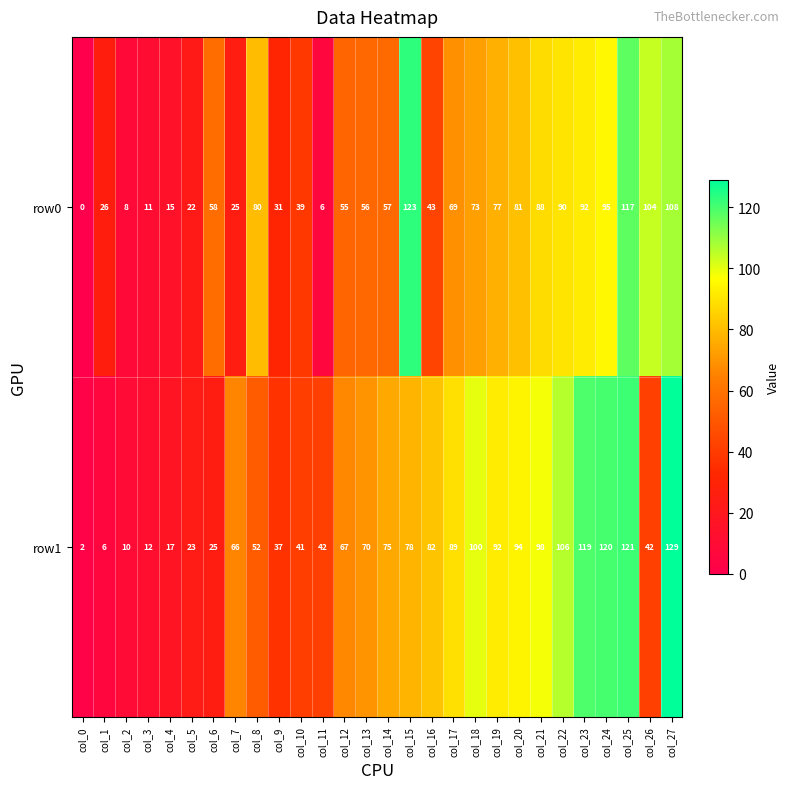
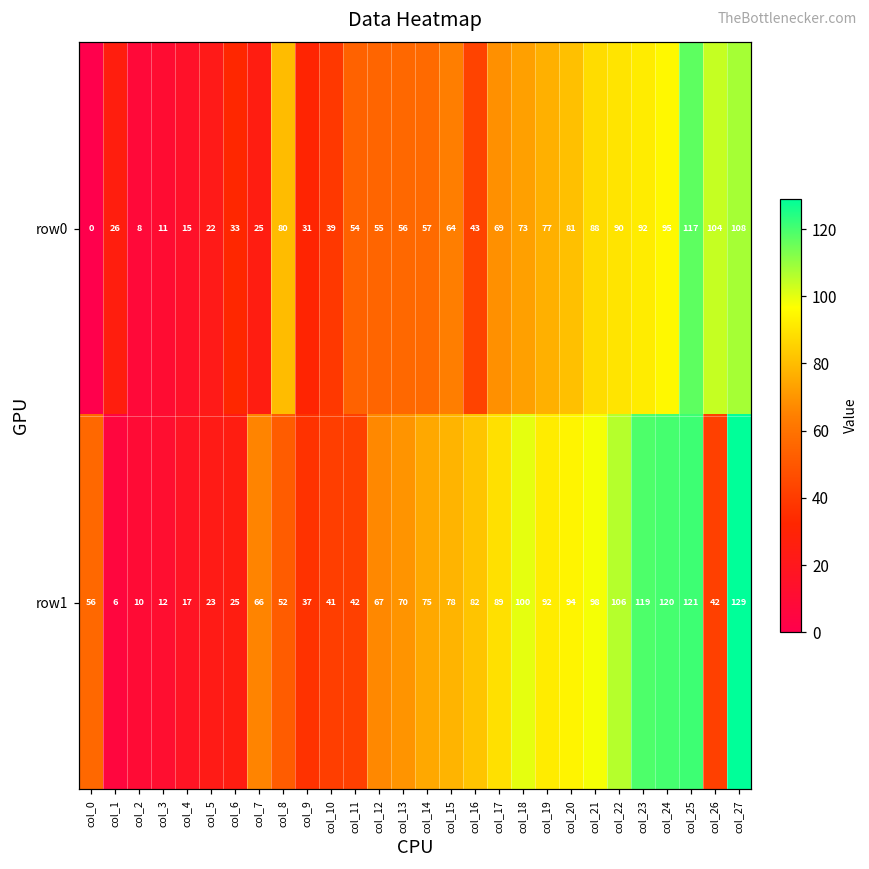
  {
    "row0": {
      "col_0": 0,
      "col_1": 26,
      "col_2": 8,
      "col_3": 11,
      "col_4": 15,
      "col_5": 22,
-     "col_6": 58,
+     "col_6": 33,
      "col_7": 25,
      "col_8": 80,
      "col_9": 31,
      "col_10": 39,
-     "col_11": 6,
+     "col_11": 54,
      "col_12": 55,
      "col_13": 56,
      "col_14": 57,
-     "col_15": 123,
+     "col_15": 64,
      "col_16": 43,
      "col_17": 69,
      "col_18": 73,
      "col_19": 77,
      "col_20": 81,
      "col_21": 88,
      "col_22": 90,
      "col_23": 92,
      "col_24": 95,
      "col_25": 117,
      "col_26": 104,
      "col_27": 108
    },
    "row1": {
-     "col_0": 2,
+     "col_0": 56,
      "col_1": 6,
      "col_2": 10,
      "col_3": 12,
      "col_4": 17,
      "col_5": 23,
      "col_6": 25,
      "col_7": 66,
      "col_8": 52,
      "col_9": 37,
      "col_10": 41,
      "col_11": 42,
      "col_12": 67,
      "col_13": 70,
      "col_14": 75,
      "col_15": 78,
      "col_16": 82,
      "col_17": 89,
      "col_18": 100,
      "col_19": 92,
      "col_20": 94,
      "col_21": 98,
      "col_22": 106,
      "col_23": 119,
      "col_24": 120,
      "col_25": 121,
      "col_26": 42,
      "col_27": 129
    }
  }
